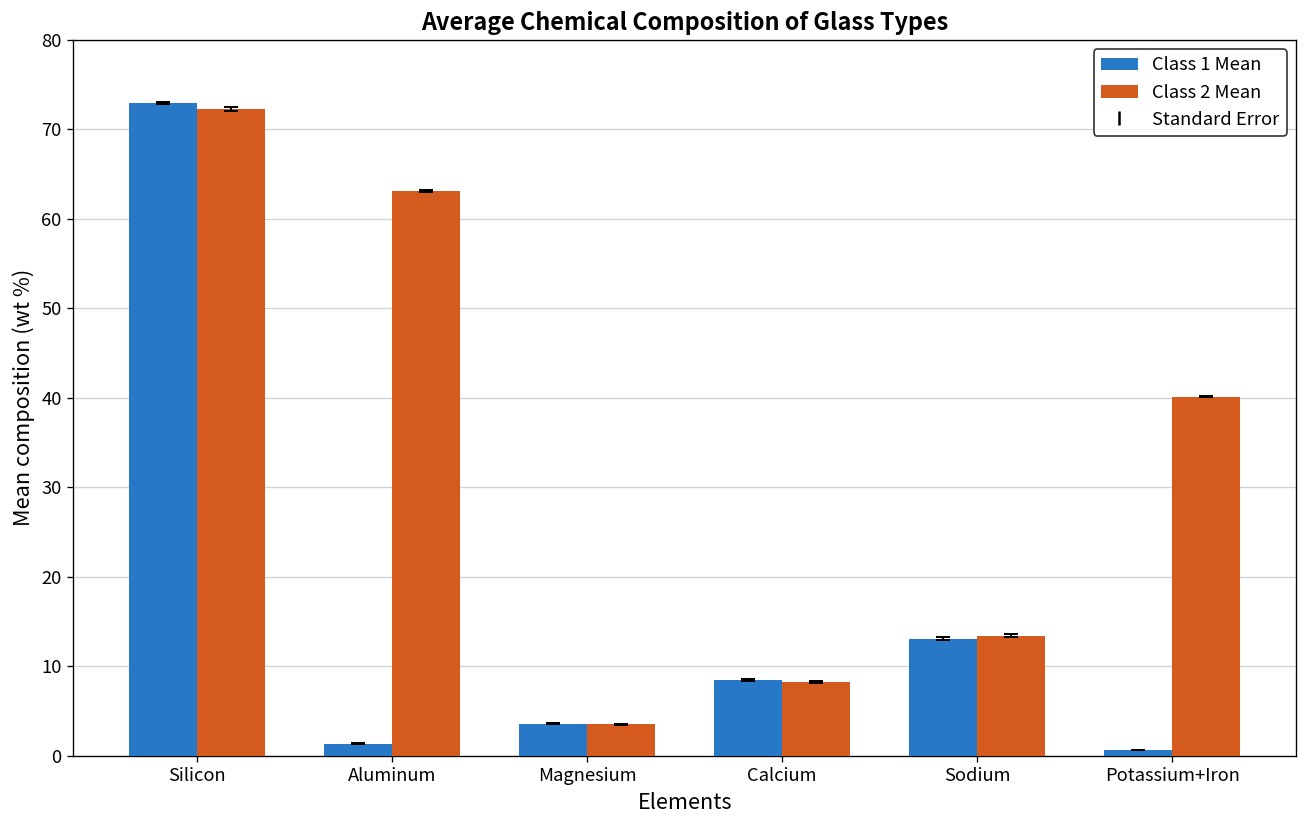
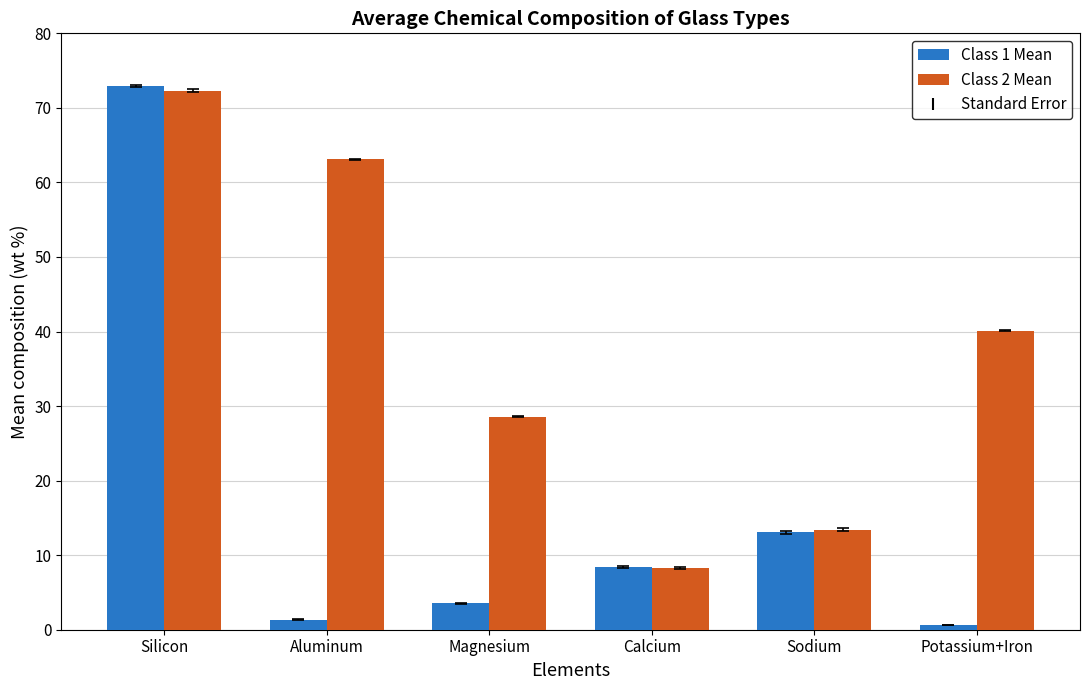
  {
    "Class 2 Mean": {
      "Silicon": 72,
      "Aluminum": 63,
-     "Magnesium": 4,
+     "Magnesium": 29,
      "Calcium": 8,
      "Sodium": 13,
      "Potassium+Iron": 40
    }
  }
